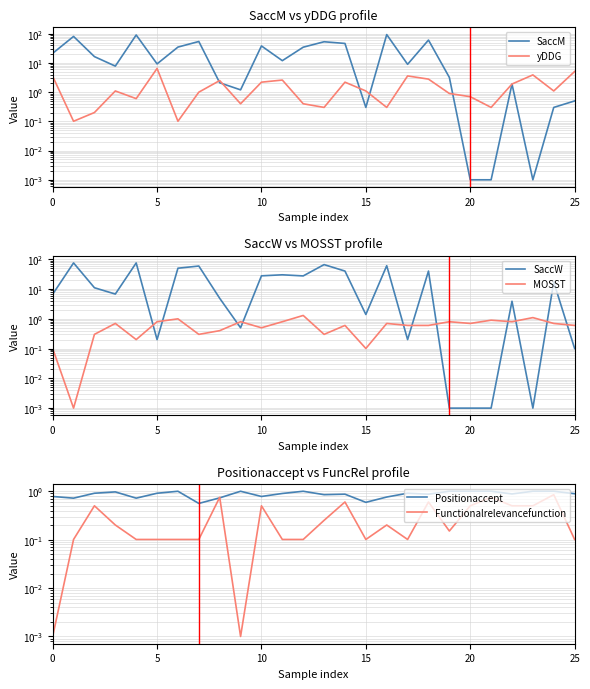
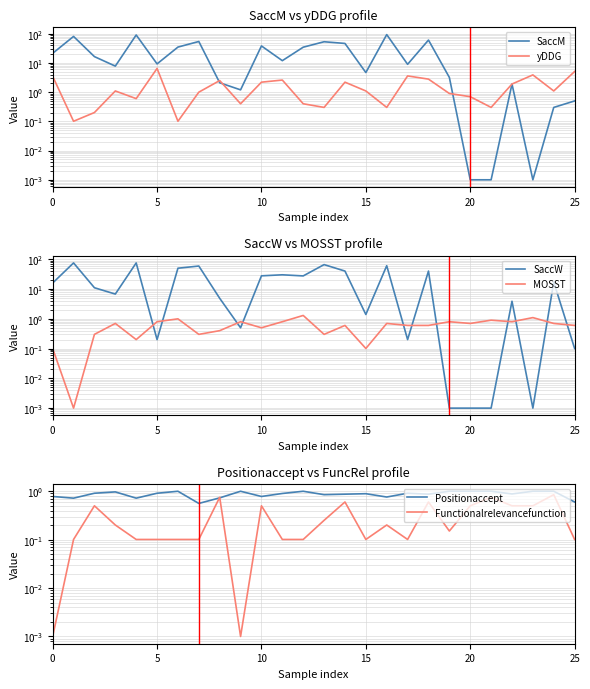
  {
    "SaccM vs yDDG profile": {
      "SaccM": {
        "0": 20,
        "5": 9,
        "10": 40,
-       "15": 0.3,
+       "15": 5,
        "20": 0.0010,
        "25": 0.5
      },
      "yDDG": {
        "0": 4,
        "5": 7,
        "10": 2,
        "15": 1.1,
        "20": 0.7,
        "25": 5
      }
    },
    "SaccW vs MOSST profile": {
      "SaccW": {
-       "0": 7,
+       "0": 20,
        "5": 0.2,
        "10": 30,
        "15": 1,
        "20": 0.0010,
        "25": 0.10
      },
      "MOSST": {
        "0": 0.10,
        "5": 0.8,
        "10": 0.5,
        "15": 0.10,
        "20": 0.7,
        "25": 0.6
      }
    },
    "Positionaccept vs FuncRel profile": {
      "Positionaccept": {
        "0": 0.8,
        "5": 0.9,
        "10": 0.8,
-       "15": 0.6,
-       "25": 0.9
+       "15": 0.9,
+       "25": 0.6
      },
      "Functionalrelevancefunction": {
        "0": 0.0010,
        "5": 0.1,
        "10": 0.5,
        "15": 0.1,
        "25": 0.1
      }
    }
  }
